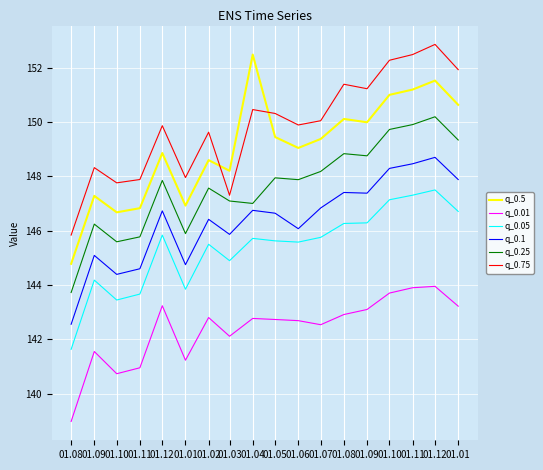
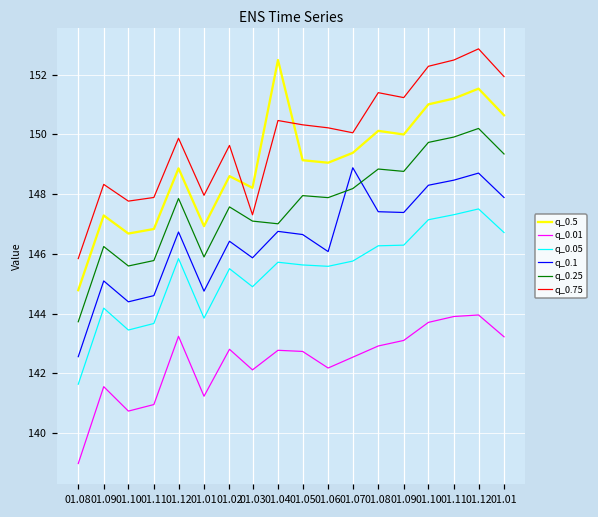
  {
    "q_0.5": {
      "01.03": 148.2,
      "01.04": 152.5,
-     "01.05": 149.5,
+     "01.05": 149.1,
      "01.06": 149.1,
      "01.07": 149.4
    },
    "q_0.01": {
      "01.03": 142.1,
      "01.04": 142.8,
      "01.05": 142.7,
-     "01.06": 142.7,
+     "01.06": 142.2,
      "01.07": 142.5
    },
    "q_0.05": {
      "01.03": 144.9,
      "01.04": 145.7,
      "01.05": 145.6,
      "01.06": 145.6,
      "01.07": 145.8
    },
    "q_0.1": {
      "01.03": 145.9,
      "01.04": 146.8,
      "01.05": 146.6,
      "01.06": 146.1,
-     "01.07": 146.8
+     "01.07": 148.9
    },
    "q_0.25": {
      "01.03": 147.1,
      "01.04": 147.0,
      "01.05": 147.9,
      "01.06": 147.9,
      "01.07": 148.2
    },
    "q_0.75": {
      "01.03": 147.3,
      "01.04": 150.5,
      "01.05": 150.3,
-     "01.06": 149.9,
+     "01.06": 150.2,
      "01.07": 150.1
    }
  }
